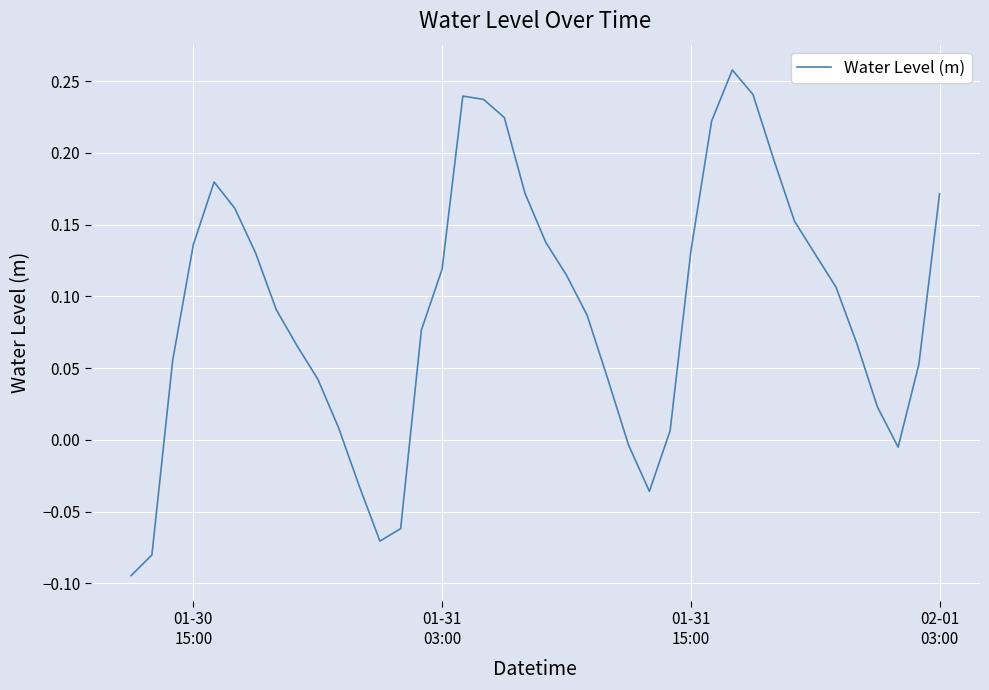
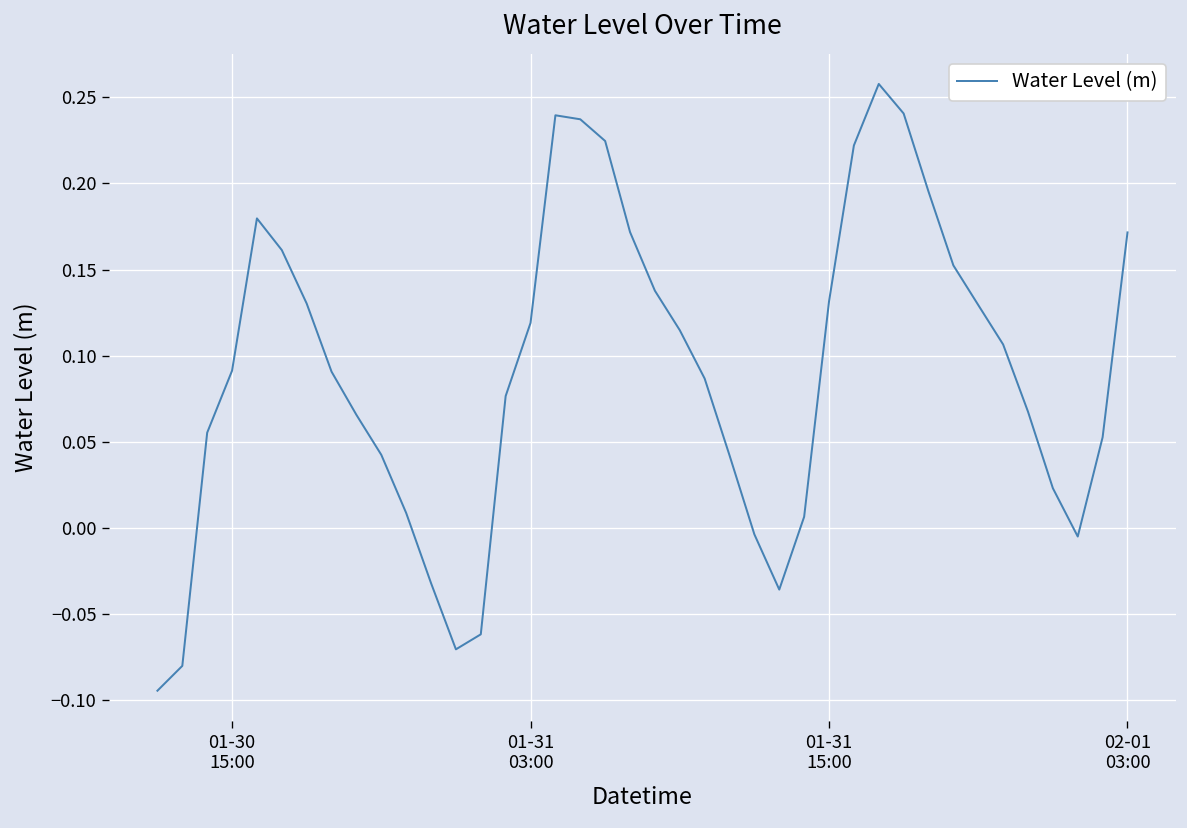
  {
-   "01-30 15:00": 0.136,
+   "01-30 15:00": 0.091,
    "01-31 03:00": 0.119,
    "01-31 15:00": 0.131,
    "02-01 03:00": 0.172
  }
